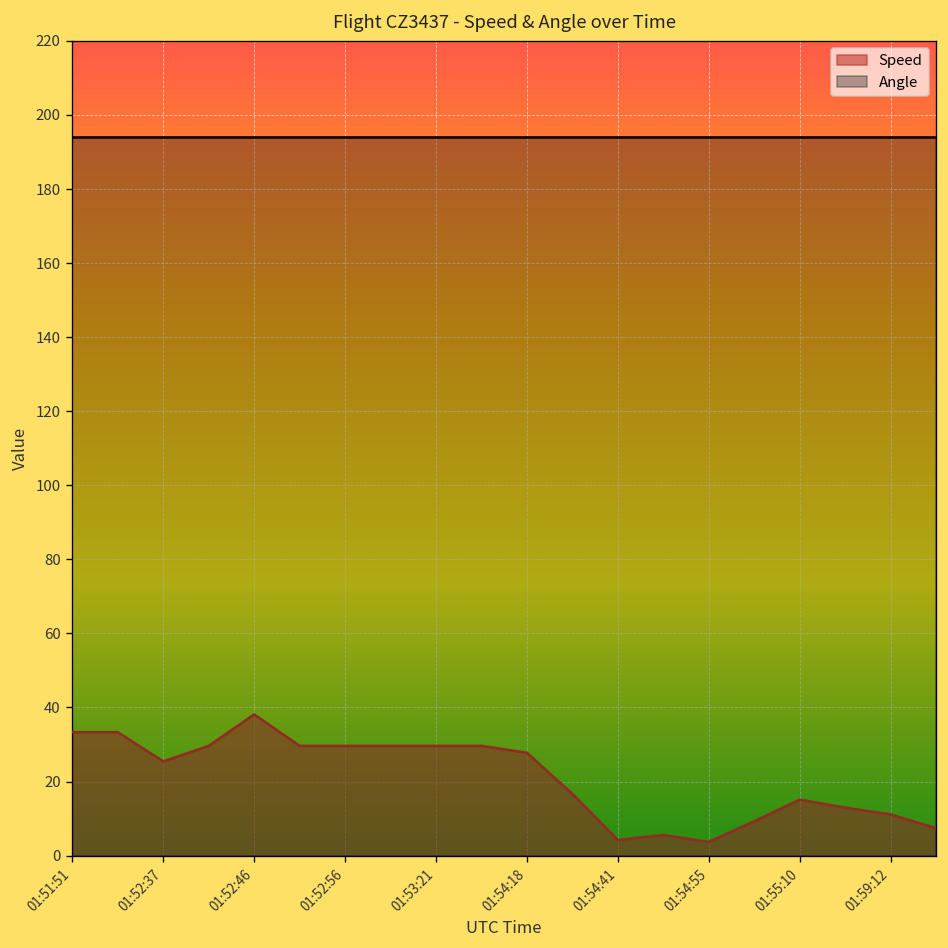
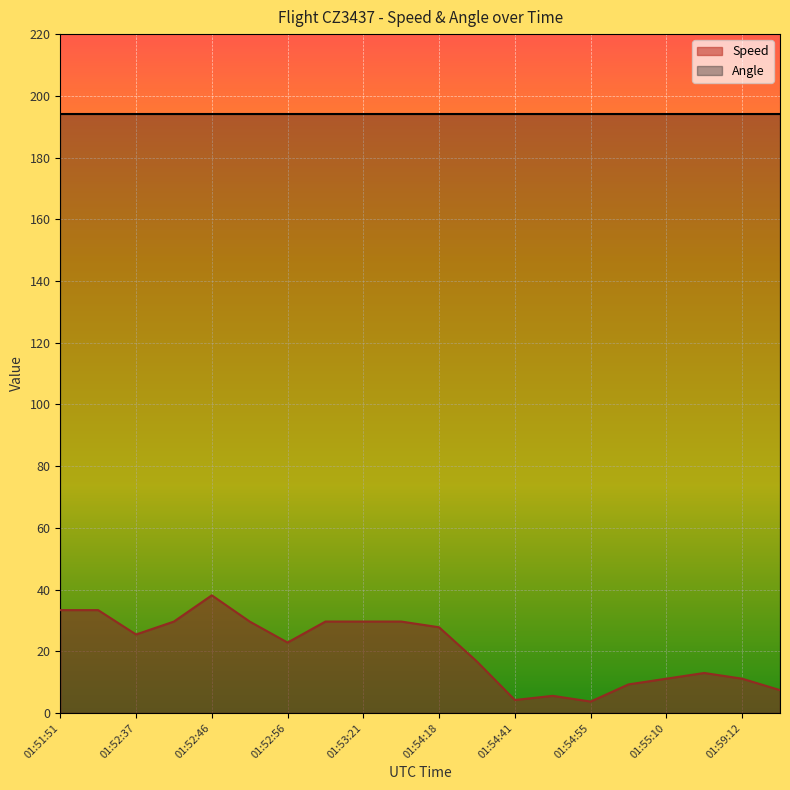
  {
    "Speed": {
      "01:51:51": 33,
      "01:52:37": 25,
      "01:52:46": 38,
-     "01:52:56": 30,
+     "01:52:56": 23,
      "01:53:21": 30,
      "01:54:18": 28,
      "01:54:41": 4,
      "01:54:55": 4,
-     "01:55:10": 15,
+     "01:55:10": 11,
      "01:59:12": 11
    },
    "Angle": {
      "01:51:51": 194,
      "01:52:37": 194,
      "01:52:46": 194,
      "01:52:56": 194,
      "01:53:21": 194,
      "01:54:18": 194,
      "01:54:41": 194,
      "01:54:55": 194,
      "01:55:10": 194,
      "01:59:12": 194
    }
  }
